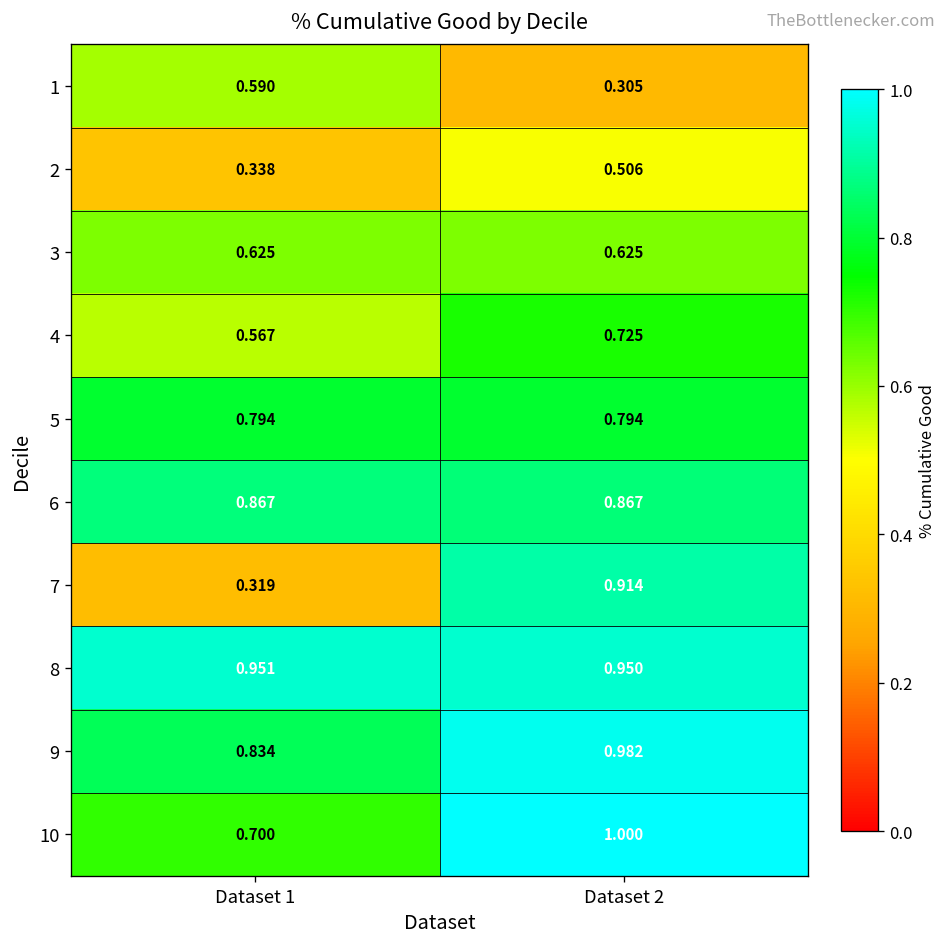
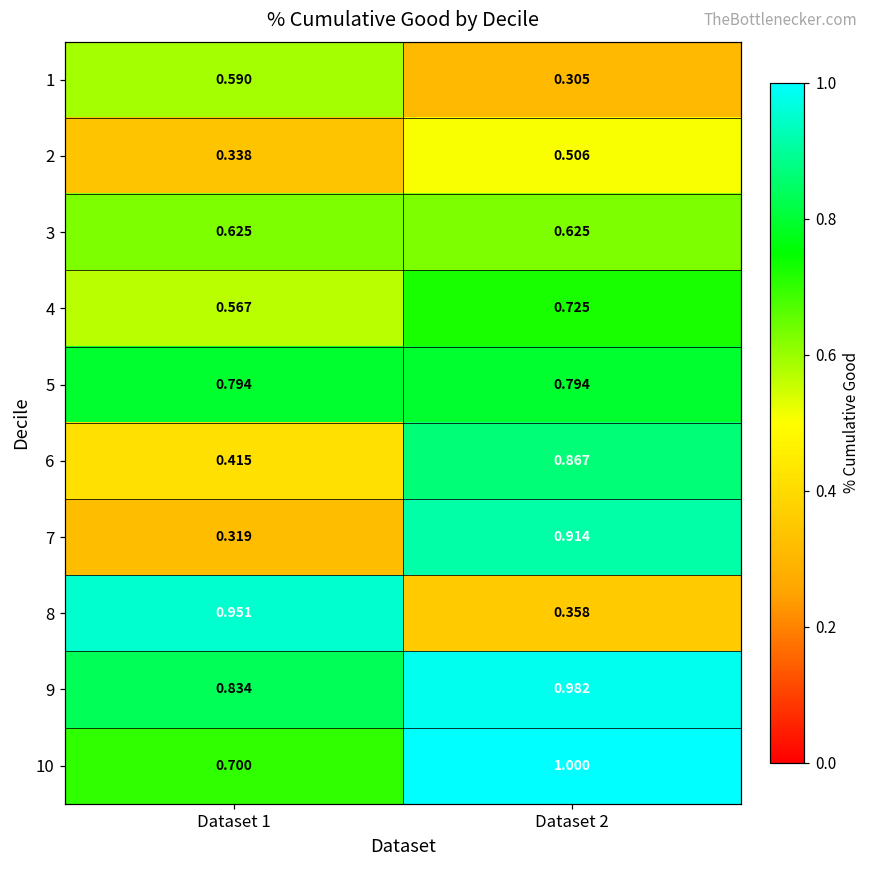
  {
    "1": {
      "Dataset 1": 0.590,
      "Dataset 2": 0.305
    },
    "2": {
      "Dataset 1": 0.338,
      "Dataset 2": 0.506
    },
    "3": {
      "Dataset 1": 0.625,
      "Dataset 2": 0.625
    },
    "4": {
      "Dataset 1": 0.567,
      "Dataset 2": 0.725
    },
    "5": {
      "Dataset 1": 0.794,
      "Dataset 2": 0.794
    },
    "6": {
-     "Dataset 1": 0.867,
+     "Dataset 1": 0.415,
      "Dataset 2": 0.867
    },
    "7": {
      "Dataset 1": 0.319,
      "Dataset 2": 0.914
    },
    "8": {
      "Dataset 1": 0.951,
-     "Dataset 2": 0.950
+     "Dataset 2": 0.358
    },
    "9": {
      "Dataset 1": 0.834,
      "Dataset 2": 0.982
    },
    "10": {
      "Dataset 1": 0.700,
      "Dataset 2": 1.000
    }
  }
